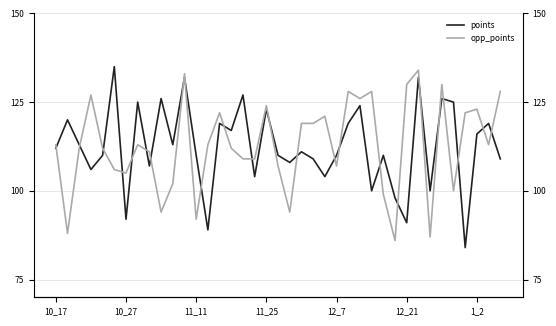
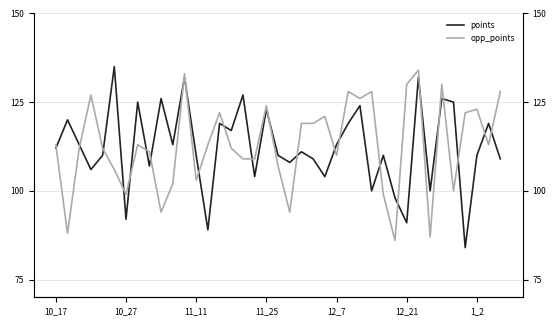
  {
    "points": {
      "10_17": 112,
      "10_27": 92,
      "11_11": 110,
      "11_25": 123,
-     "12_7": 110,
+     "12_7": 113,
      "12_21": 91,
-     "1_2": 116
+     "1_2": 110
    },
    "opp_points": {
      "10_17": 113,
-     "10_27": 105,
-     "11_11": 92,
+     "10_27": 99,
+     "11_11": 103,
      "11_25": 124,
-     "12_7": 107,
+     "12_7": 110,
      "12_21": 130,
      "1_2": 123
    }
  }
